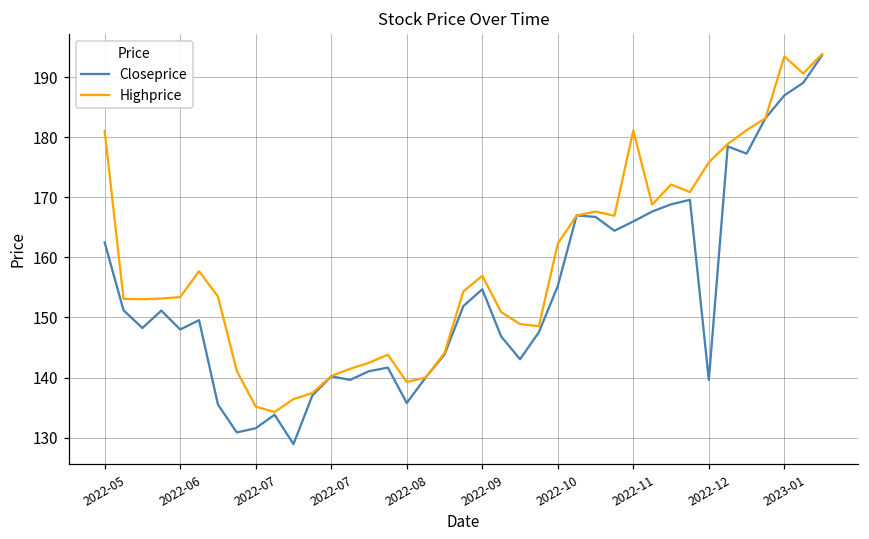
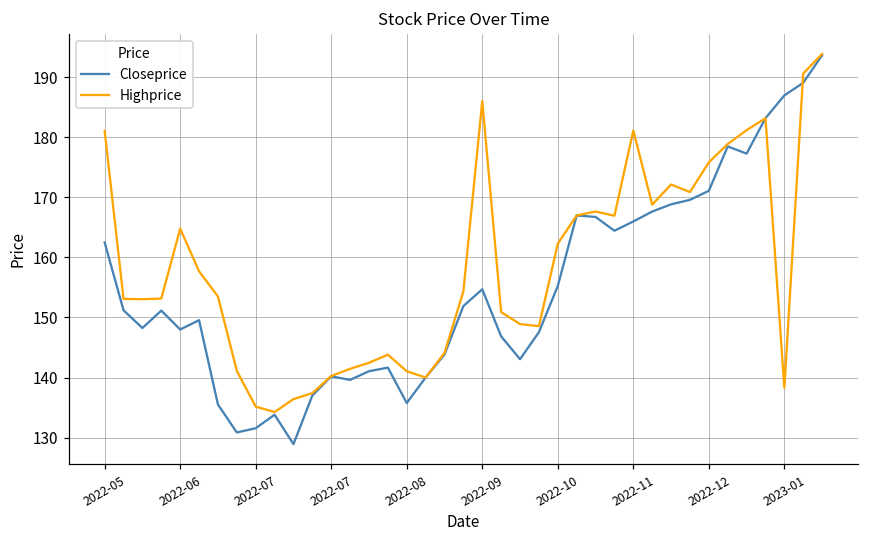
  {
    "Closeprice": {
      "2022-05": 163,
      "2022-06": 148,
      "2022-08": 136,
      "2022-09": 155,
      "2022-10": 155,
      "2022-11": 166,
-     "2022-12": 140,
+     "2022-12": 171,
      "2023-01": 187
    },
    "Highprice": {
      "2022-05": 181,
-     "2022-06": 153,
-     "2022-08": 139,
-     "2022-09": 157,
+     "2022-06": 165,
+     "2022-08": 141,
+     "2022-09": 186,
      "2022-10": 162,
      "2022-11": 181,
      "2022-12": 176,
-     "2023-01": 194
+     "2023-01": 138
    }
  }
